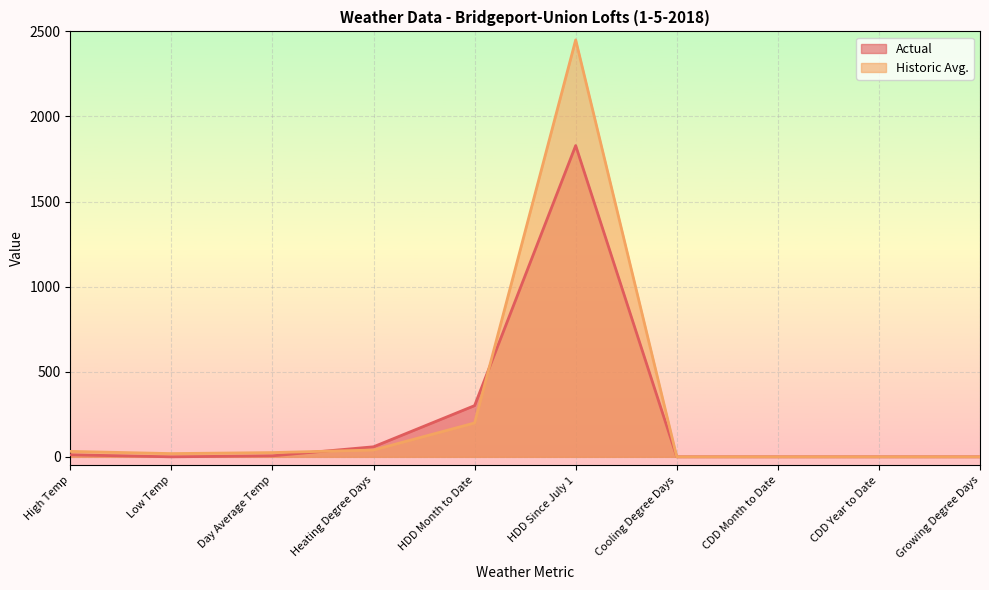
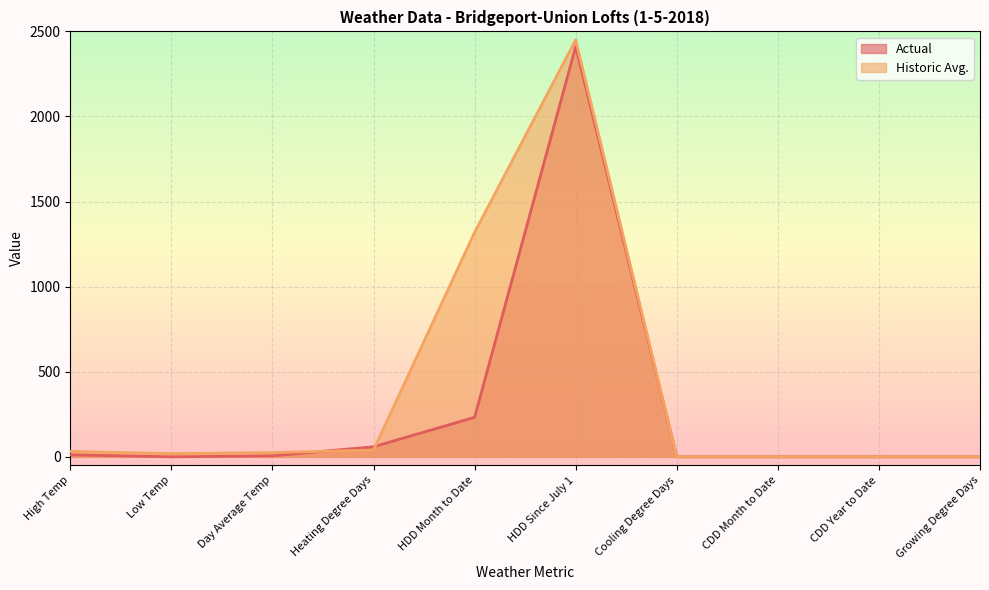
  {
    "Actual": {
      "High Temp": 10,
      "Low Temp": 0,
      "Day Average Temp": 10,
      "Heating Degree Days": 60,
-     "HDD Month to Date": 300,
-     "HDD Since July 1": 1830
+     "HDD Month to Date": 230,
+     "HDD Since July 1": 2410
    },
    "Historic Avg.": {
      "High Temp": 30,
      "Low Temp": 20,
      "Day Average Temp": 30,
      "Heating Degree Days": 40,
-     "HDD Month to Date": 200,
+     "HDD Month to Date": 1320,
      "HDD Since July 1": 2450
    }
  }
